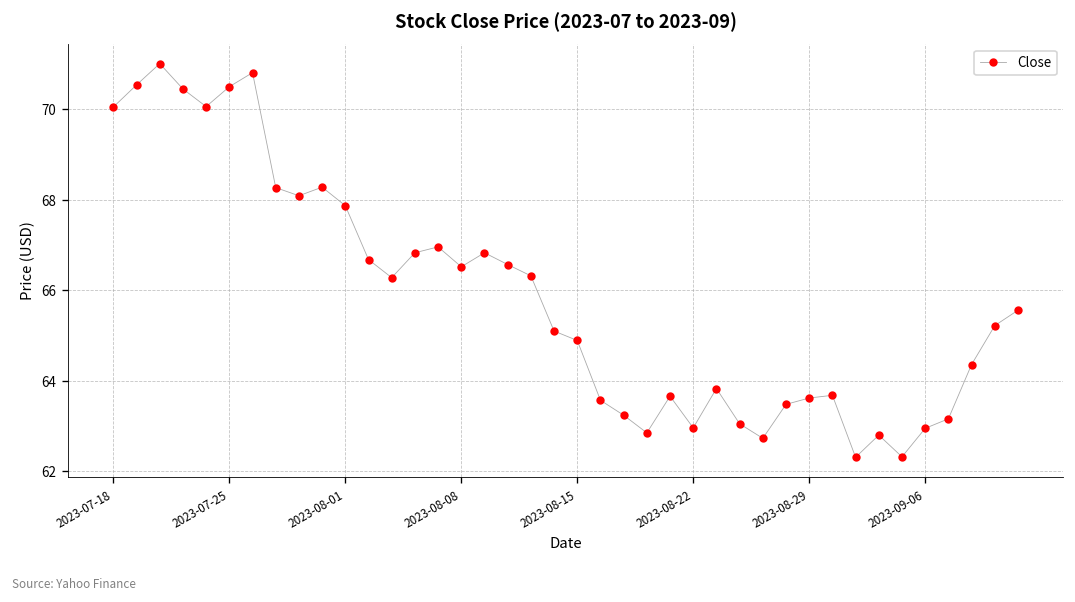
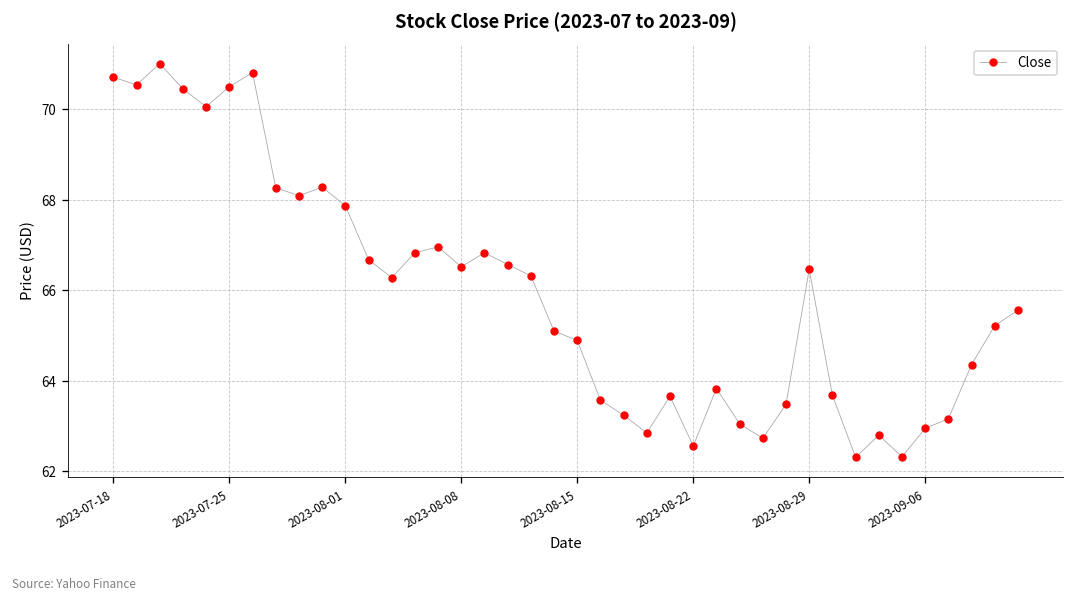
  {
-   "2023-07-18": 70.1,
+   "2023-07-18": 70.7,
    "2023-07-25": 70.5,
    "2023-08-01": 67.9,
    "2023-08-08": 66.5,
    "2023-08-15": 64.9,
-   "2023-08-22": 63.0,
-   "2023-08-29": 63.6,
+   "2023-08-22": 62.6,
+   "2023-08-29": 66.5,
    "2023-09-06": 63.0
  }
